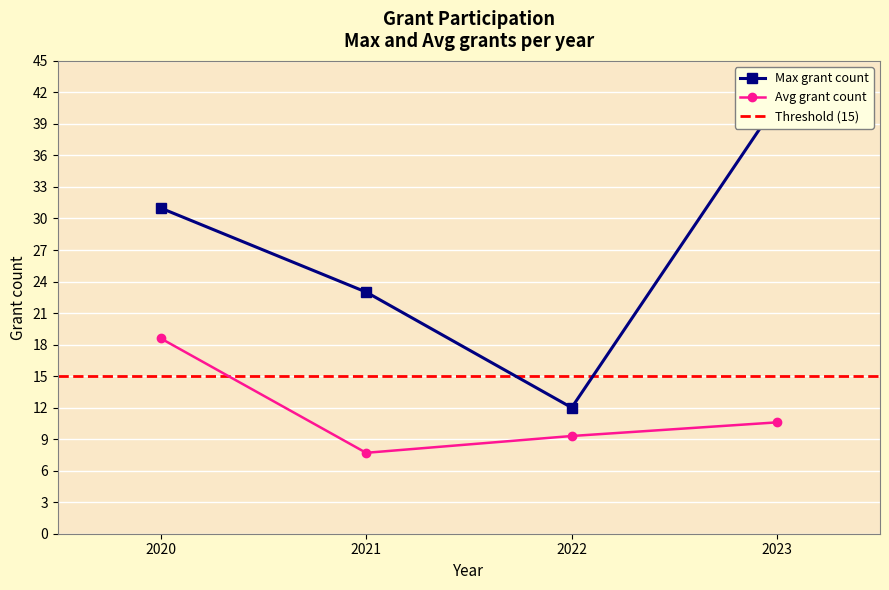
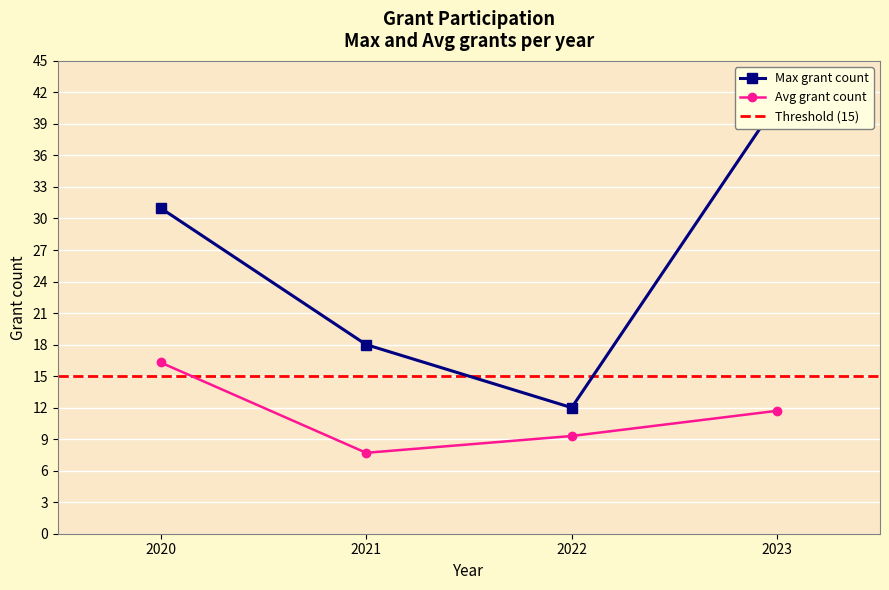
  {
    "Max grant count": {
      "2020": 31,
-     "2021": 23,
+     "2021": 18,
      "2022": 12
    },
    "Avg grant count": {
-     "2020": 18.6,
+     "2020": 16.3,
      "2021": 7.7,
      "2022": 9.3,
-     "2023": 10.6
+     "2023": 11.7
    }
  }
